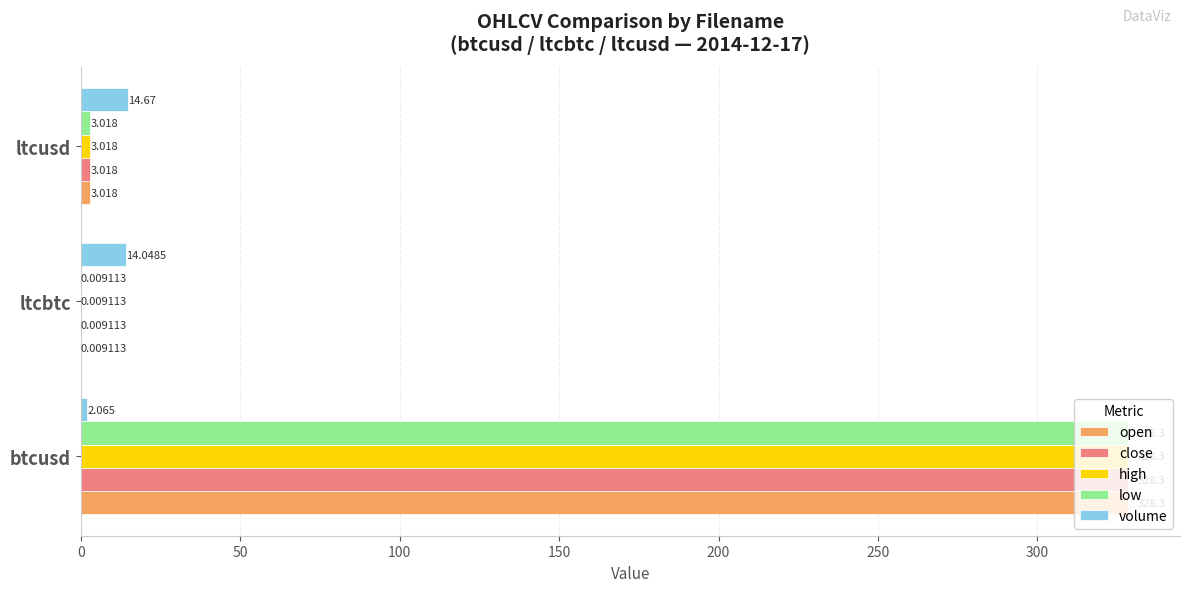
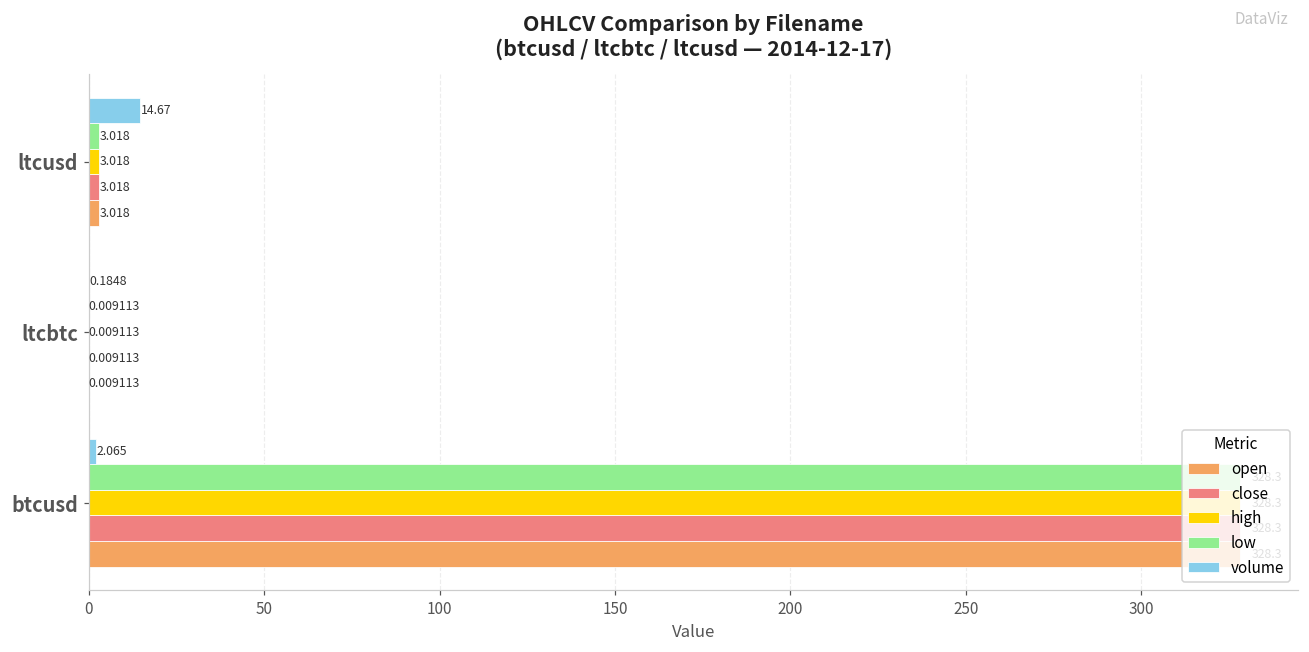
  {
    "high": {
      "ltcusd": 3.018,
      "ltcbtc": 0.009113
    },
    "low": {
      "ltcusd": 3.018,
      "ltcbtc": 0.009113
    },
    "volume": {
      "ltcusd": 14.67,
-     "ltcbtc": 14.0485,
+     "ltcbtc": 0.1848,
      "btcusd": 2.065
    }
  }
